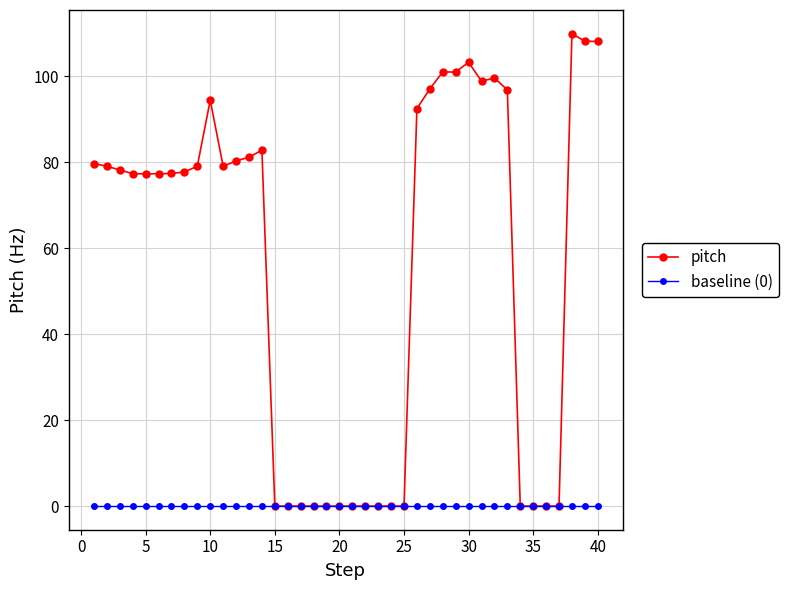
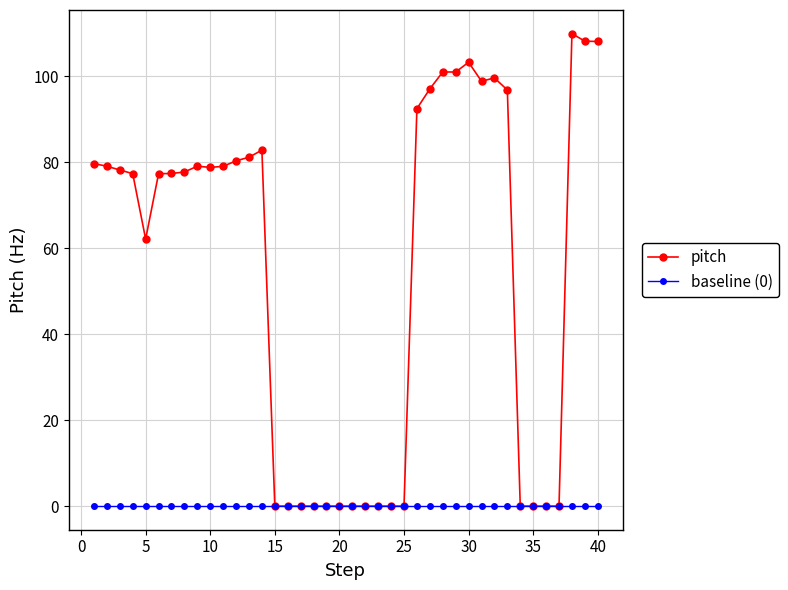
  {
    "pitch": {
-     "5": 77,
-     "10": 94,
+     "5": 62,
+     "10": 79,
      "30": 103,
      "40": 108
    },
    "baseline (0)": {
      "5": 0,
      "10": 0,
      "30": 0,
      "40": 0
    }
  }
